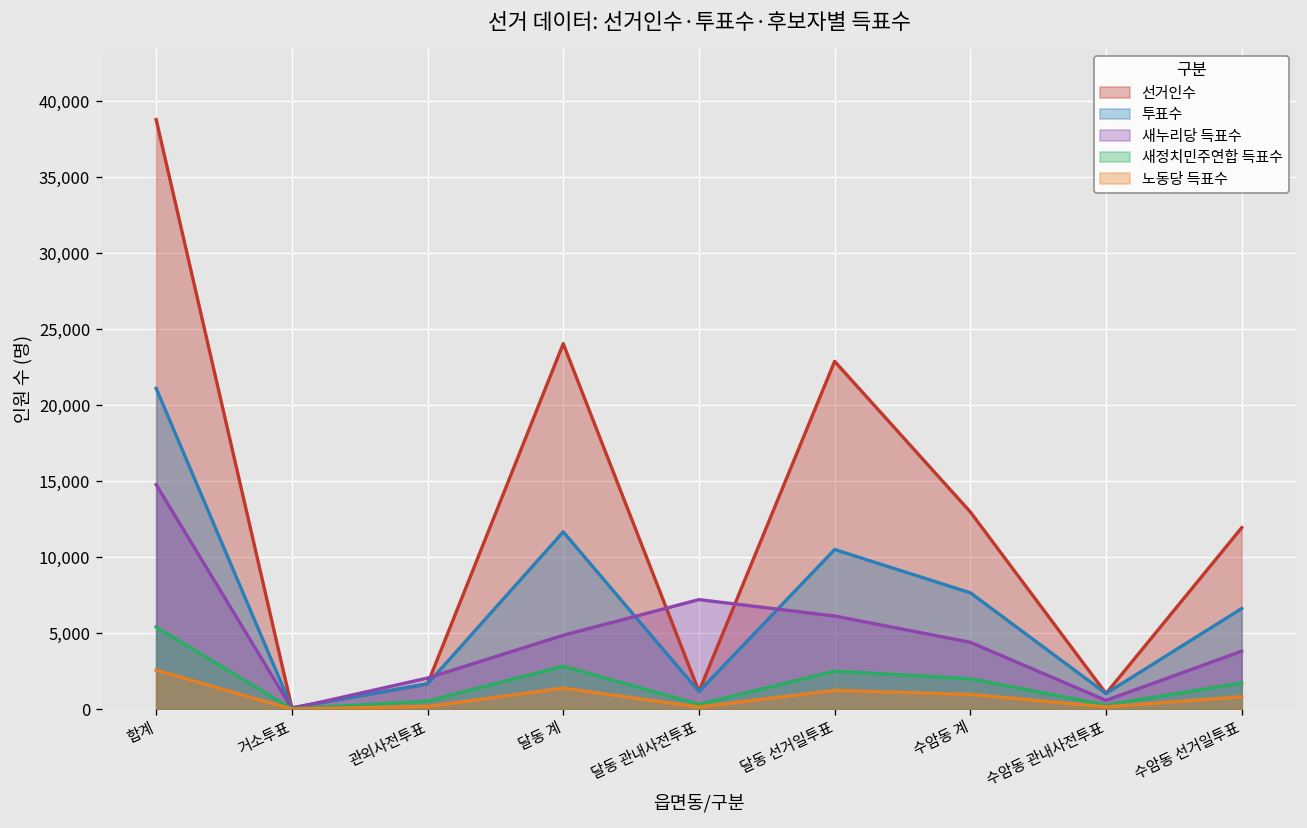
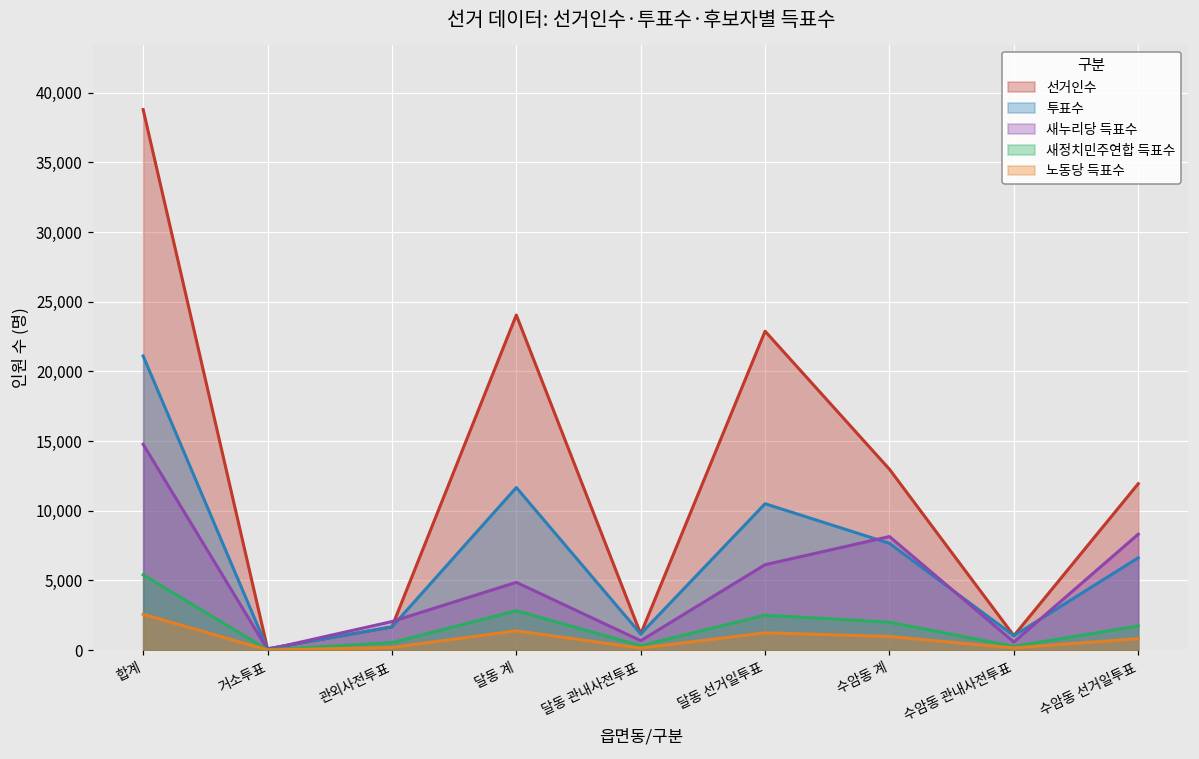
  {
    "새누리당 득표수": {
      "합계": "14,800",
      "관외사전투표": "2,100",
      "달동 계": "4,900",
-     "달동 관내사전투표": "7,200",
+     "달동 관내사전투표": "700",
      "달동 선거일투표": "6,100",
-     "수암동 계": "4,400",
+     "수암동 계": "8,200",
      "수암동 관내사전투표": "600",
-     "수암동 선거일투표": "3,800"
+     "수암동 선거일투표": "8,300"
    }
  }
